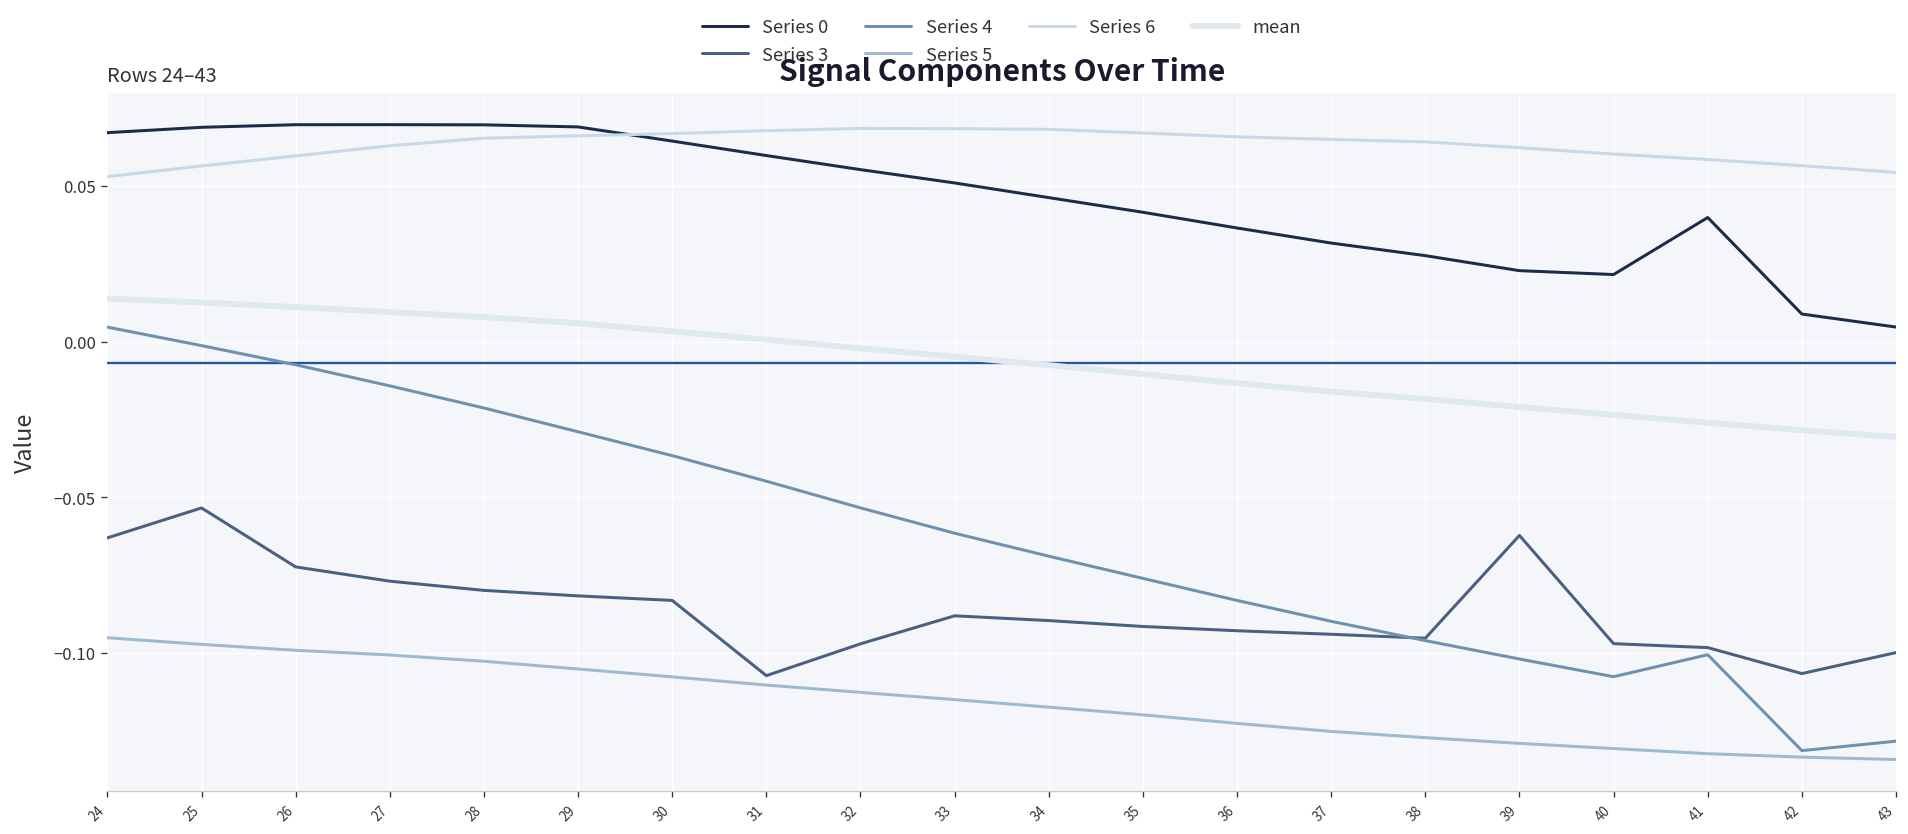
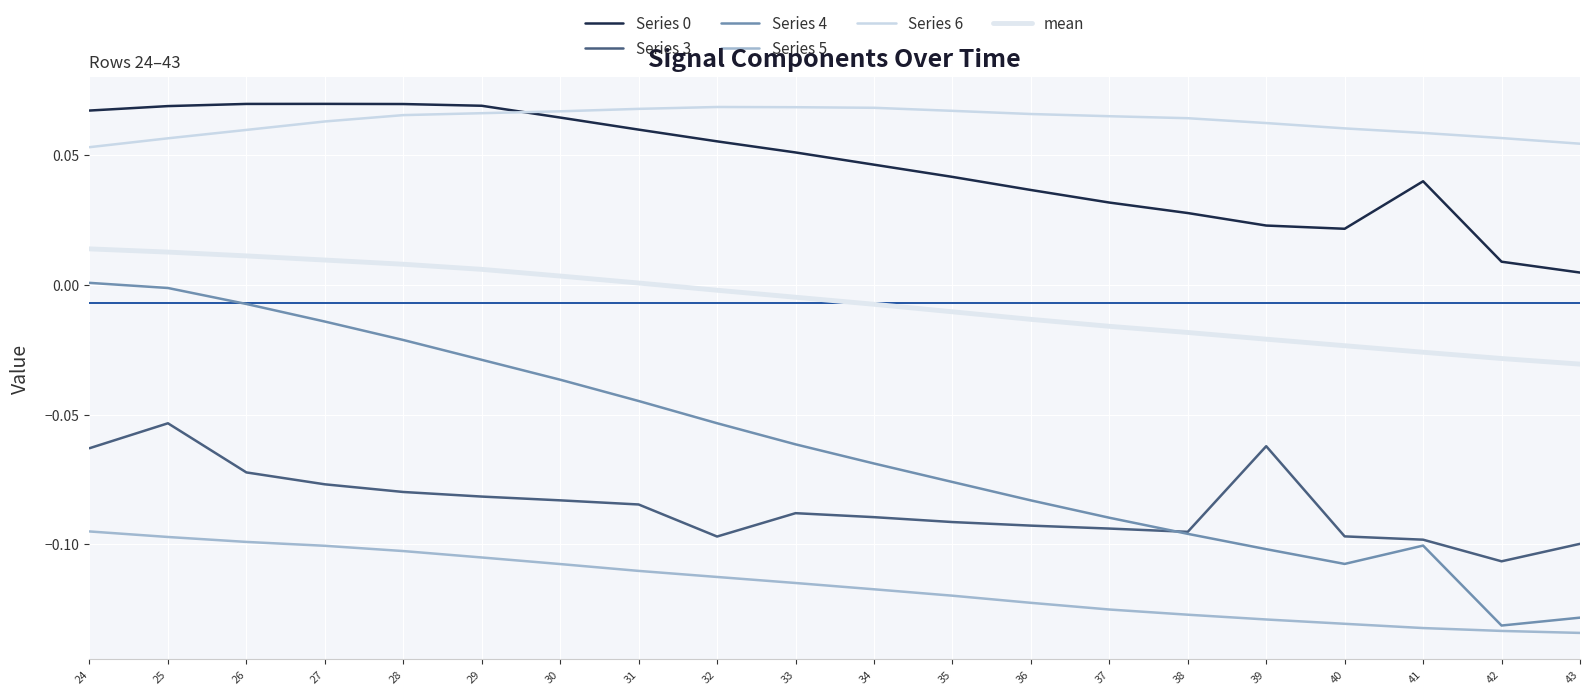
  {
    "Series 0": {
      "24": 0.067,
      "25": 0.069,
      "26": 0.070,
      "27": 0.070,
      "28": 0.070,
      "29": 0.069,
      "30": 0.064,
      "31": 0.060,
      "32": 0.055,
      "33": 0.051,
      "34": 0.046,
      "35": 0.042,
      "36": 0.036,
      "37": 0.032,
      "38": 0.028,
      "39": 0.023,
      "40": 0.022,
      "41": 0.040,
      "42": 0.009,
      "43": 0.005
    },
    "Series 3": {
      "24": -0.063,
      "25": -0.053,
      "26": -0.072,
      "27": -0.077,
      "28": -0.080,
      "29": -0.082,
      "30": -0.083,
-     "31": -0.107,
+     "31": -0.085,
      "32": -0.097,
      "33": -0.088,
      "34": -0.090,
      "35": -0.091,
      "36": -0.093,
      "37": -0.094,
      "39": -0.062,
      "40": -0.097,
      "41": -0.098,
      "42": -0.107,
      "43": -0.100
    },
    "Series 4": {
-     "24": 0.005,
+     "24": 0.001,
      "25": -0.001,
      "26": -0.007,
      "27": -0.014,
      "28": -0.021,
      "29": -0.029,
      "30": -0.037,
      "31": -0.045,
      "32": -0.053,
      "33": -0.061,
      "34": -0.069,
      "35": -0.076,
      "36": -0.083,
      "37": -0.090,
      "39": -0.102,
      "40": -0.108,
      "41": -0.100,
      "42": -0.131,
      "43": -0.128
    }
  }
